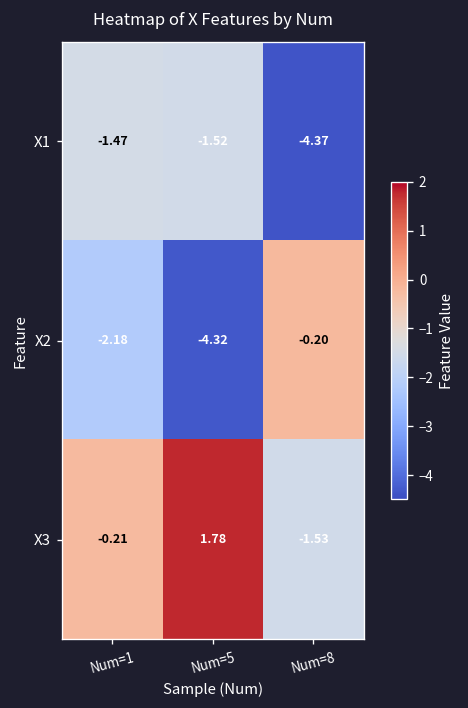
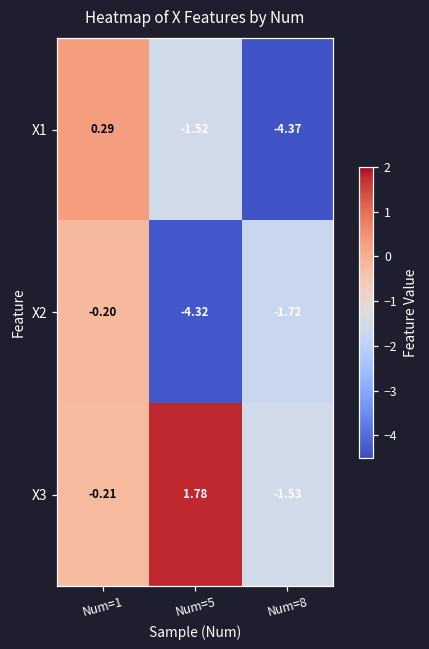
  {
    "X1": {
-     "Num=1": -1.47,
+     "Num=1": 0.29,
      "Num=8": -4.37
    },
    "X2": {
-     "Num=1": -2.18,
+     "Num=1": -0.20,
      "Num=5": -4.32,
-     "Num=8": -0.20
+     "Num=8": -1.72
    },
    "X3": {
      "Num=1": -0.21,
      "Num=5": 1.78
    }
  }
